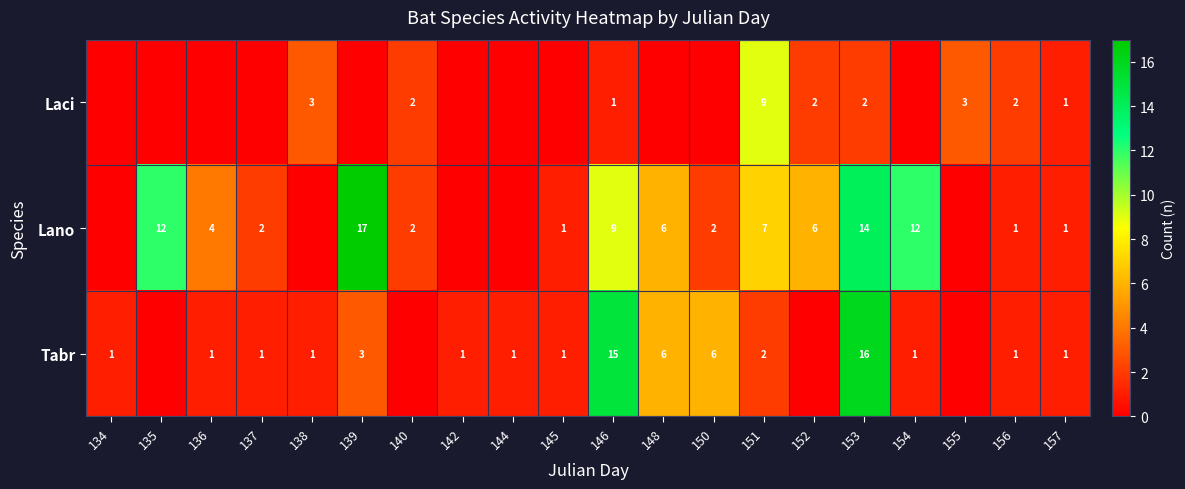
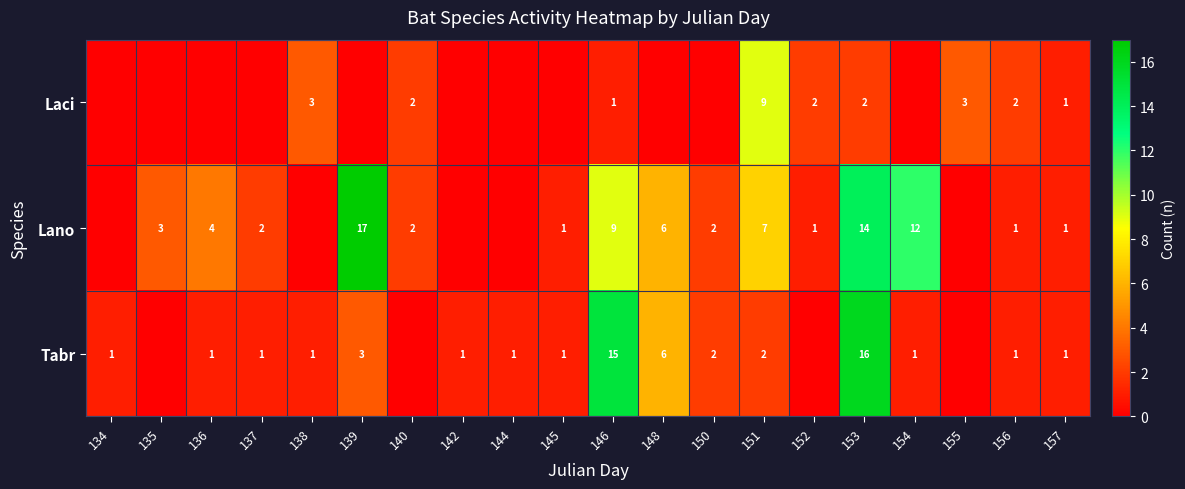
  {
    "Laci": {
      "138": 3,
      "140": 2,
      "146": 1,
      "151": 9,
      "152": 2,
      "153": 2,
      "155": 3,
      "156": 2,
      "157": 1
    },
    "Lano": {
-     "135": 12,
+     "135": 3,
      "136": 4,
      "137": 2,
      "139": 17,
      "140": 2,
      "145": 1,
      "146": 9,
      "148": 6,
      "150": 2,
      "151": 7,
-     "152": 6,
+     "152": 1,
      "153": 14,
      "154": 12,
      "156": 1,
      "157": 1
    },
    "Tabr": {
      "134": 1,
      "136": 1,
      "137": 1,
      "138": 1,
      "139": 3,
      "142": 1,
      "144": 1,
      "145": 1,
      "146": 15,
      "148": 6,
-     "150": 6,
+     "150": 2,
      "151": 2,
      "153": 16,
      "154": 1,
      "156": 1,
      "157": 1
    }
  }
